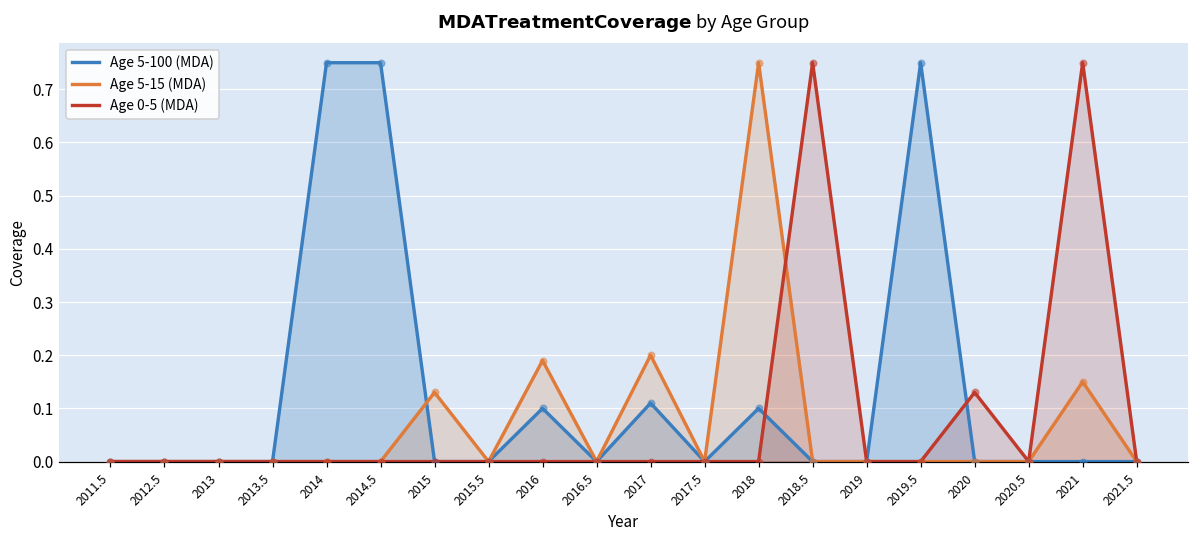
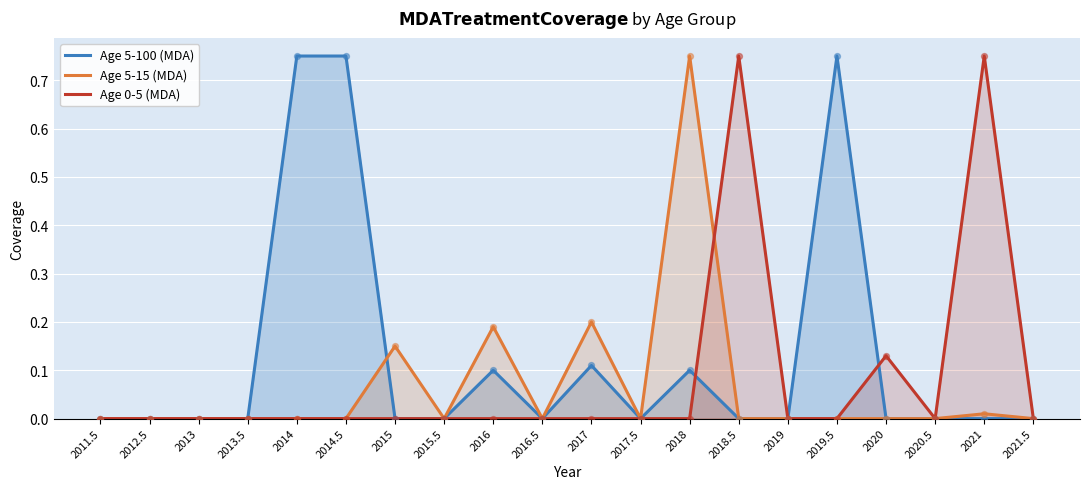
  {
    "Age 5-100 (MDA)": {
      "2014": 0.75,
      "2014.5": 0.75,
      "2016": 0.10,
      "2017": 0.11,
      "2018": 0.10,
      "2019.5": 0.75,
      "2021": 0.00
    },
    "Age 5-15 (MDA)": {
-     "2015": 0.13,
+     "2015": 0.15,
      "2016": 0.19,
      "2017": 0.20,
      "2018": 0.75,
-     "2021": 0.15
+     "2021": 0.01
    },
    "Age 0-5 (MDA)": {
      "2016": 0.00,
      "2017": 0.00,
      "2018": 0.00,
      "2018.5": 0.75,
      "2020": 0.13,
      "2021": 0.75
    }
  }
